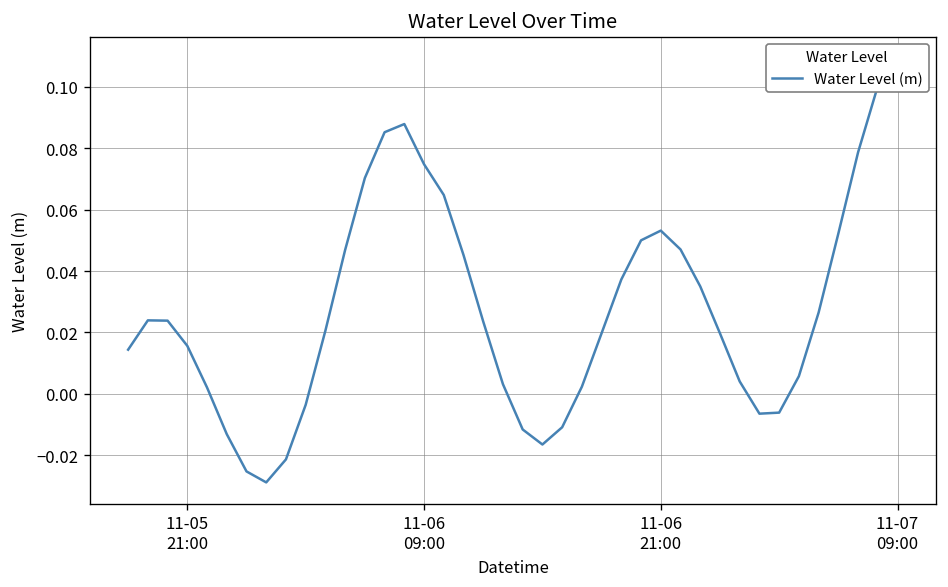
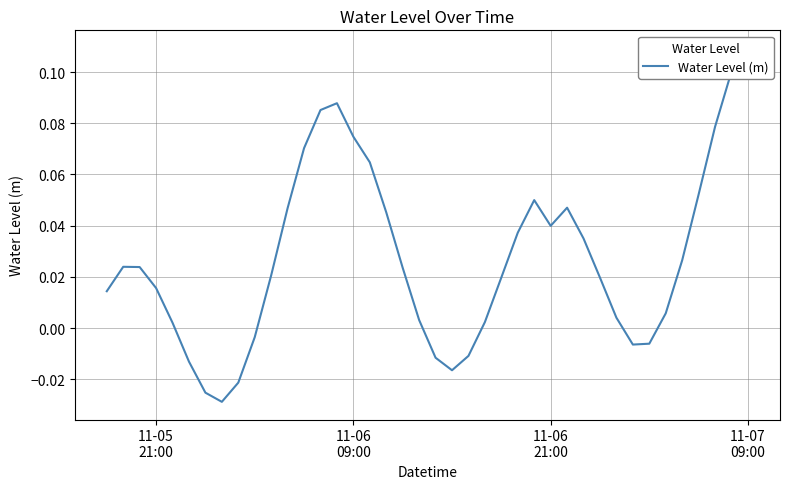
  {
    "11-05 21:00": 0.016,
    "11-06 09:00": 0.075,
-   "11-06 21:00": 0.053
+   "11-06 21:00": 0.040
  }
